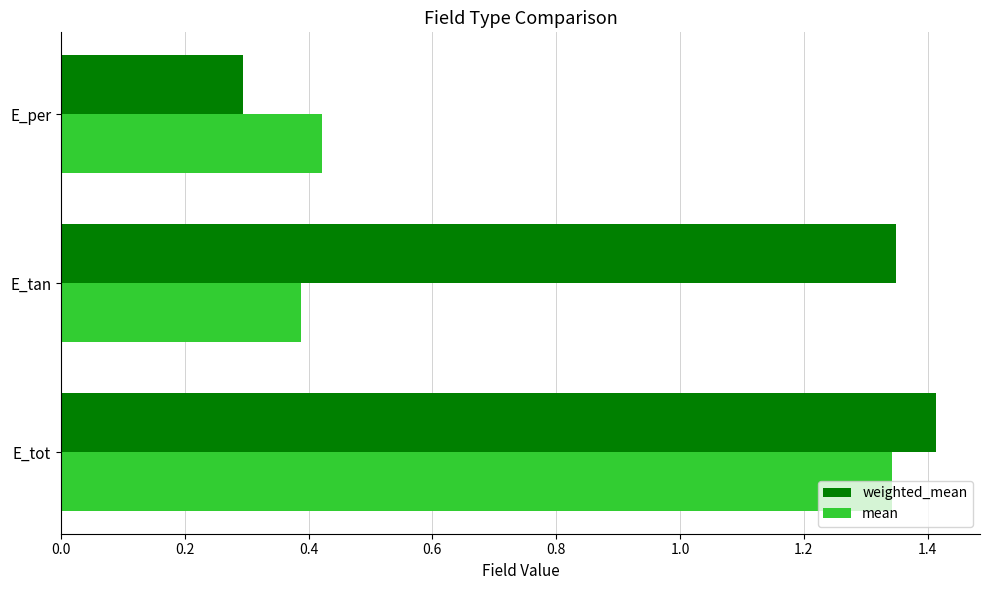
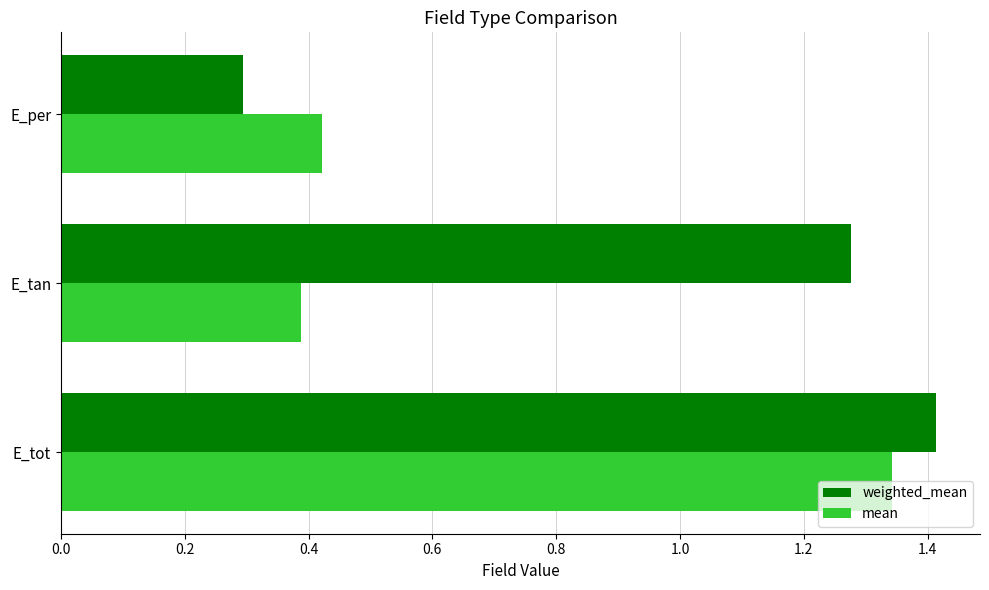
  {
    "weighted_mean": {
      "E_per": 0.29,
-     "E_tan": 1.35,
+     "E_tan": 1.28,
      "E_tot": 1.41
    },
    "mean": {
      "E_per": 0.42,
      "E_tan": 0.39
    }
  }
